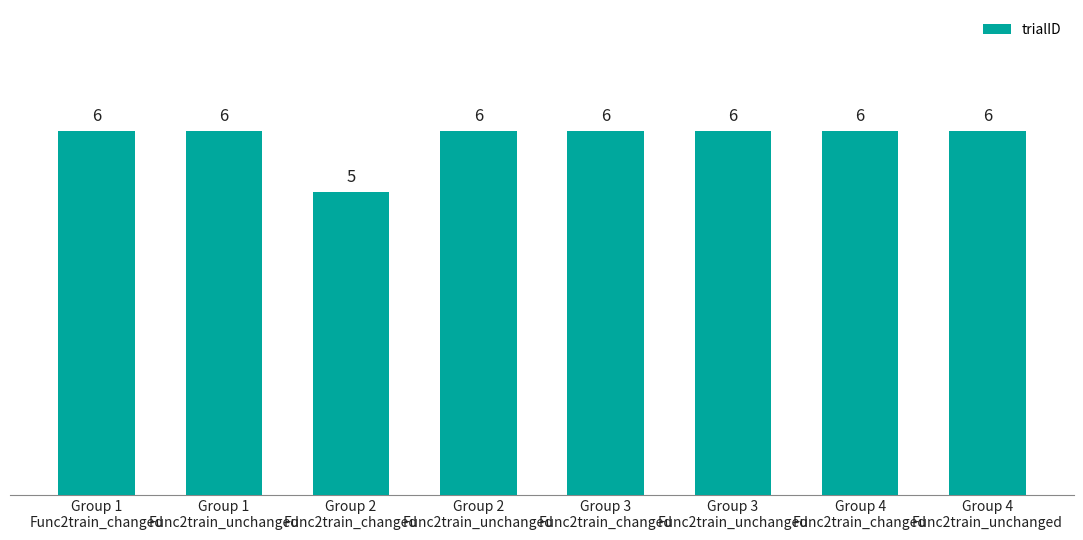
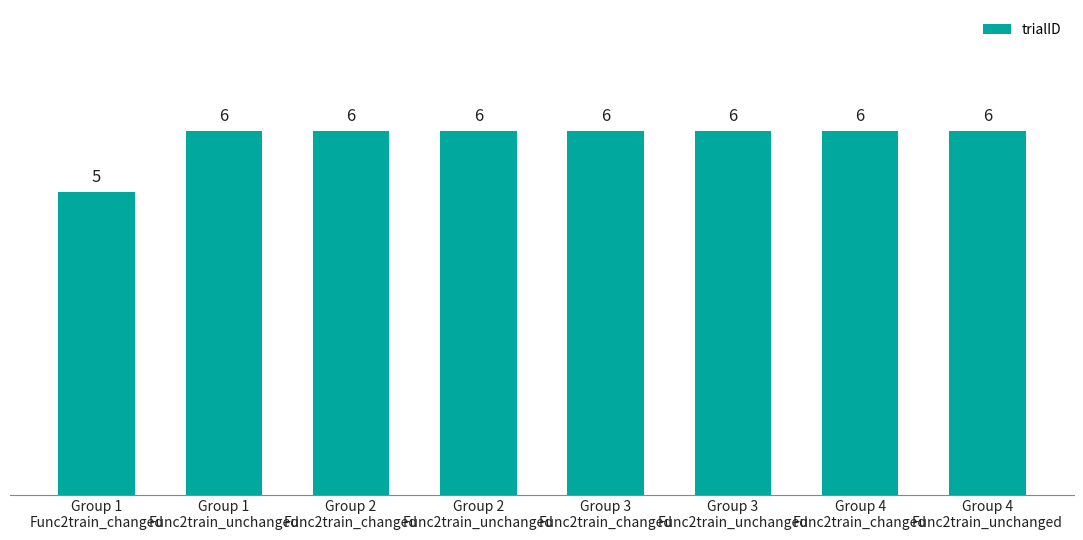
  {
-   "Group 1 Func2train_changed": 6,
+   "Group 1 Func2train_changed": 5,
    "Group 1 Func2train_unchanged": 6,
-   "Group 2 Func2train_changed": 5,
+   "Group 2 Func2train_changed": 6,
    "Group 2 Func2train_unchanged": 6,
    "Group 3 Func2train_changed": 6,
    "Group 3 Func2train_unchanged": 6,
    "Group 4 Func2train_changed": 6,
    "Group 4 Func2train_unchanged": 6
  }
